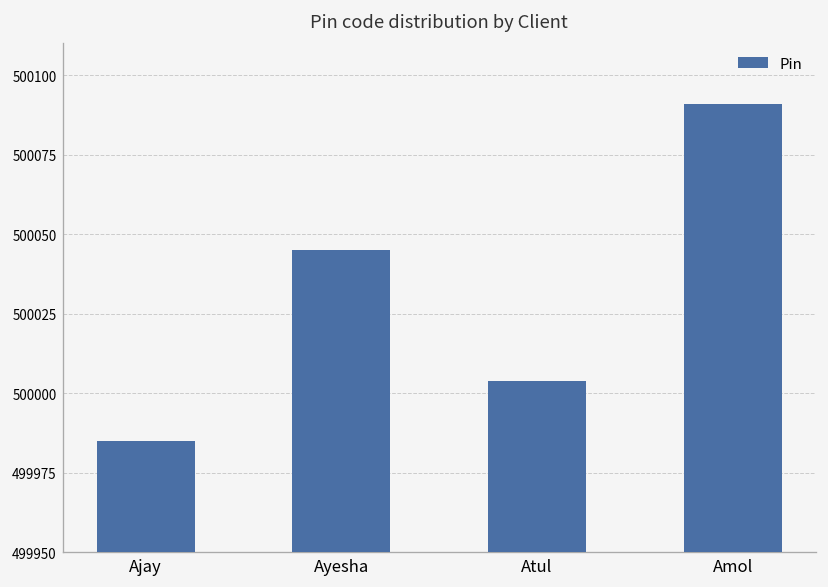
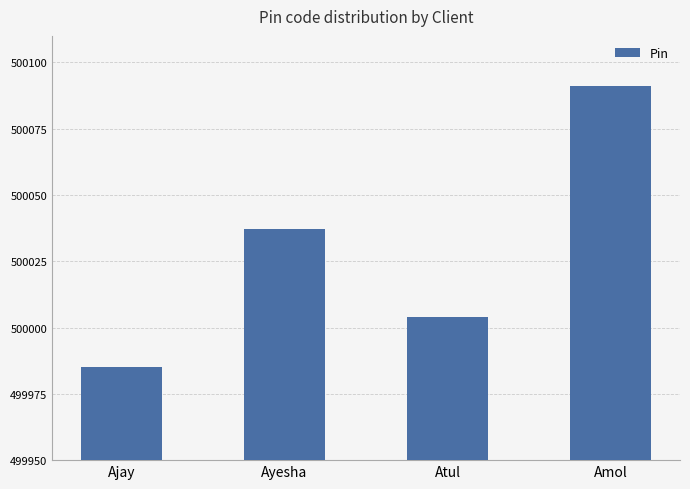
  {
    "Ajay": 499985,
-   "Ayesha": 500045,
+   "Ayesha": 500037,
    "Atul": 500004,
    "Amol": 500091
  }
